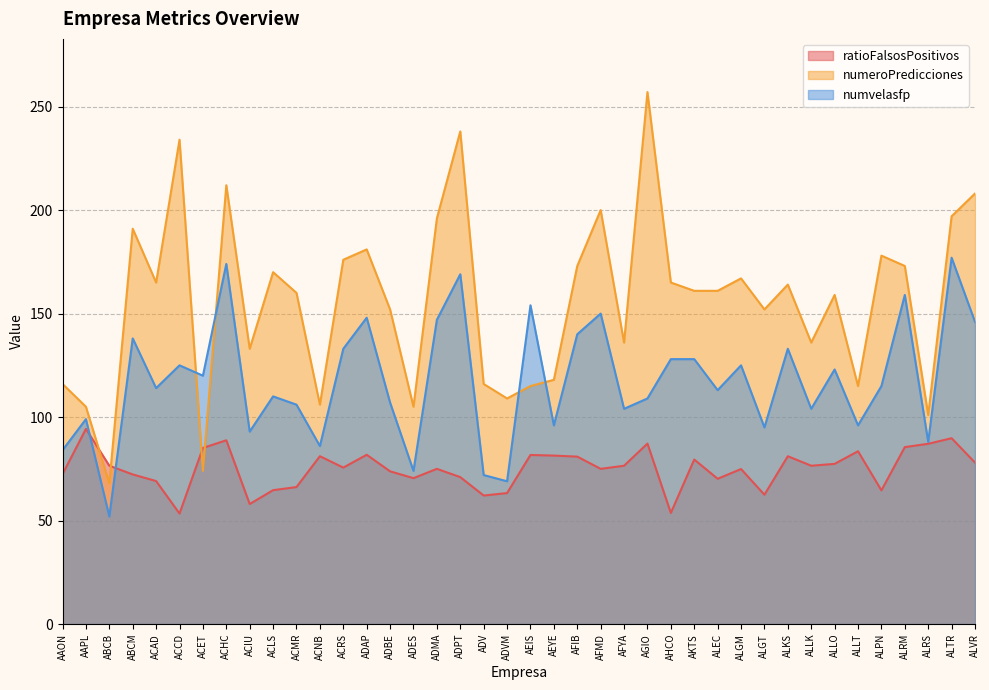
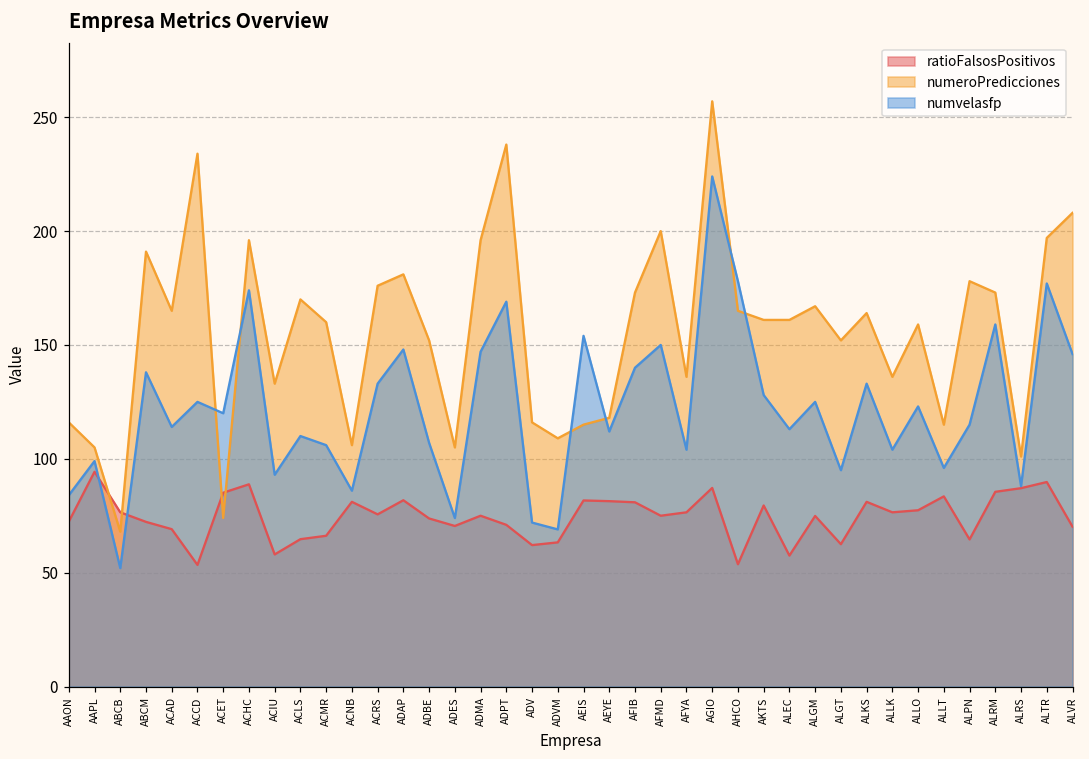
  {
    "ratioFalsosPositivos": {
      "AAON": 72,
      "AAPL": 94,
      "ABCB": 77,
      "ABCM": 72,
      "ACAD": 69,
      "ACCD": 53,
      "ACET": 85,
      "ACHC": 89,
      "ACIU": 58,
      "ACLS": 65,
      "ACMR": 66,
      "ACNB": 81,
      "ACRS": 76,
      "ADAP": 82,
      "ADBE": 74,
      "ADES": 71,
      "ADMA": 75,
      "ADPT": 71,
      "ADV": 62,
      "ADVM": 63,
      "AEIS": 82,
      "AEYE": 81,
      "AFIB": 81,
      "AFMD": 75,
      "AFYA": 77,
      "AGIO": 87,
      "AHCO": 54,
      "AKTS": 80,
-     "ALEC": 70,
+     "ALEC": 58,
      "ALGM": 75,
      "ALGT": 63,
      "ALKS": 81,
      "ALLK": 77,
      "ALLO": 77,
      "ALLT": 84,
      "ALPN": 65,
      "ALRM": 86,
      "ALTR": 90,
-     "ALVR": 78
+     "ALVR": 70
    },
    "numeroPredicciones": {
      "AAON": 116,
      "AAPL": 105,
      "ABCB": 68,
      "ABCM": 191,
      "ACAD": 165,
      "ACCD": 234,
      "ACET": 74,
-     "ACHC": 212,
+     "ACHC": 196,
      "ACIU": 133,
      "ACLS": 170,
      "ACMR": 160,
      "ACNB": 106,
      "ACRS": 176,
      "ADAP": 181,
      "ADBE": 152,
      "ADES": 105,
      "ADMA": 196,
      "ADPT": 238,
      "ADV": 116,
      "ADVM": 109,
      "AEIS": 115,
      "AEYE": 118,
      "AFIB": 173,
      "AFMD": 200,
      "AFYA": 136,
      "AGIO": 257,
      "AHCO": 165,
      "AKTS": 161,
      "ALEC": 161,
      "ALGM": 167,
      "ALGT": 152,
      "ALKS": 164,
      "ALLK": 136,
      "ALLO": 159,
      "ALLT": 115,
      "ALPN": 178,
      "ALRM": 173,
      "ALRS": 101,
      "ALTR": 197,
      "ALVR": 208
    },
    "numvelasfp": {
      "AAON": 84,
      "AAPL": 99,
      "ABCB": 52,
      "ABCM": 138,
      "ACAD": 114,
      "ACCD": 125,
      "ACET": 120,
      "ACHC": 174,
      "ACIU": 93,
      "ACLS": 110,
      "ACMR": 106,
      "ACNB": 86,
      "ACRS": 133,
      "ADAP": 148,
      "ADBE": 107,
      "ADES": 74,
      "ADMA": 147,
      "ADPT": 169,
      "ADV": 72,
      "ADVM": 69,
      "AEIS": 154,
-     "AEYE": 96,
+     "AEYE": 112,
      "AFIB": 140,
      "AFMD": 150,
      "AFYA": 104,
-     "AGIO": 109,
-     "AHCO": 128,
+     "AGIO": 224,
+     "AHCO": 178,
      "AKTS": 128,
      "ALEC": 113,
      "ALGM": 125,
      "ALGT": 95,
      "ALKS": 133,
      "ALLK": 104,
      "ALLO": 123,
      "ALLT": 96,
      "ALPN": 115,
      "ALRM": 159,
      "ALTR": 177,
      "ALVR": 146
    }
  }
